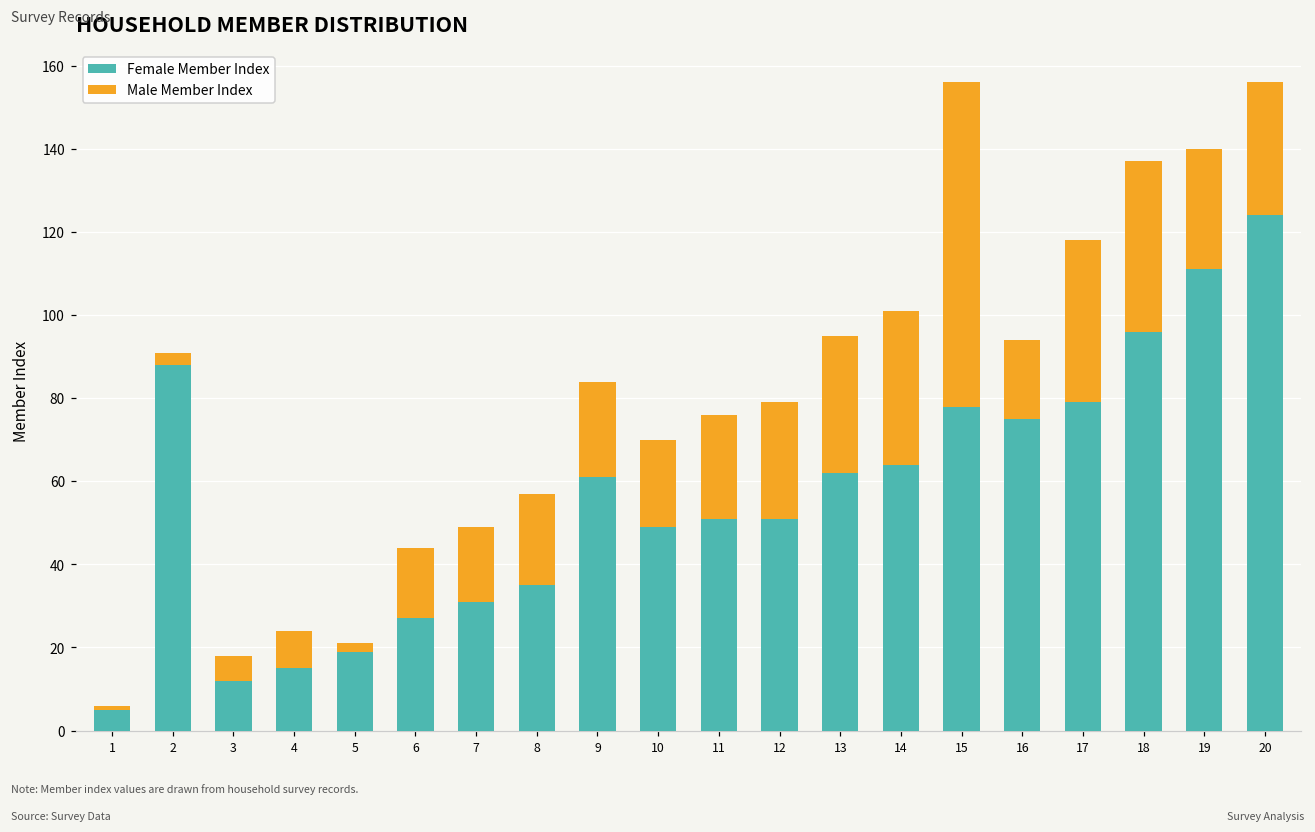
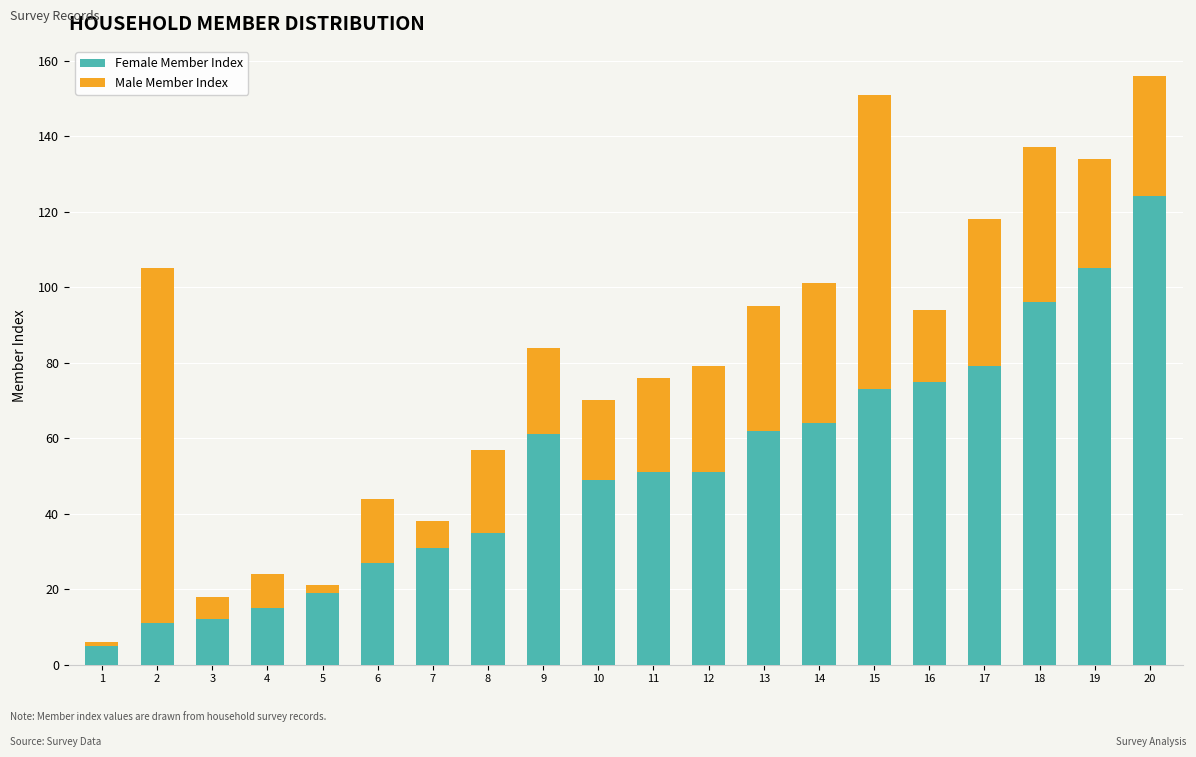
  {
    "Female Member Index": {
      "1": 5,
-     "2": 88,
+     "2": 11,
      "3": 12,
      "4": 15,
      "5": 19,
      "6": 27,
      "7": 31,
      "8": 35,
      "9": 61,
      "10": 49,
      "11": 51,
      "12": 51,
      "13": 62,
      "14": 64,
-     "15": 78,
+     "15": 73,
      "16": 75,
      "17": 79,
      "18": 96,
-     "19": 111,
+     "19": 105,
      "20": 124
    },
    "Male Member Index": {
      "1": 1,
-     "2": 3,
+     "2": 94,
      "3": 6,
      "4": 9,
      "5": 2,
      "6": 17,
-     "7": 18,
+     "7": 7,
      "8": 22,
      "9": 23,
      "10": 21,
      "11": 25,
      "12": 28,
      "13": 33,
      "14": 37,
      "15": 78,
      "16": 19,
      "17": 39,
      "18": 41,
      "19": 29,
      "20": 32
    }
  }
